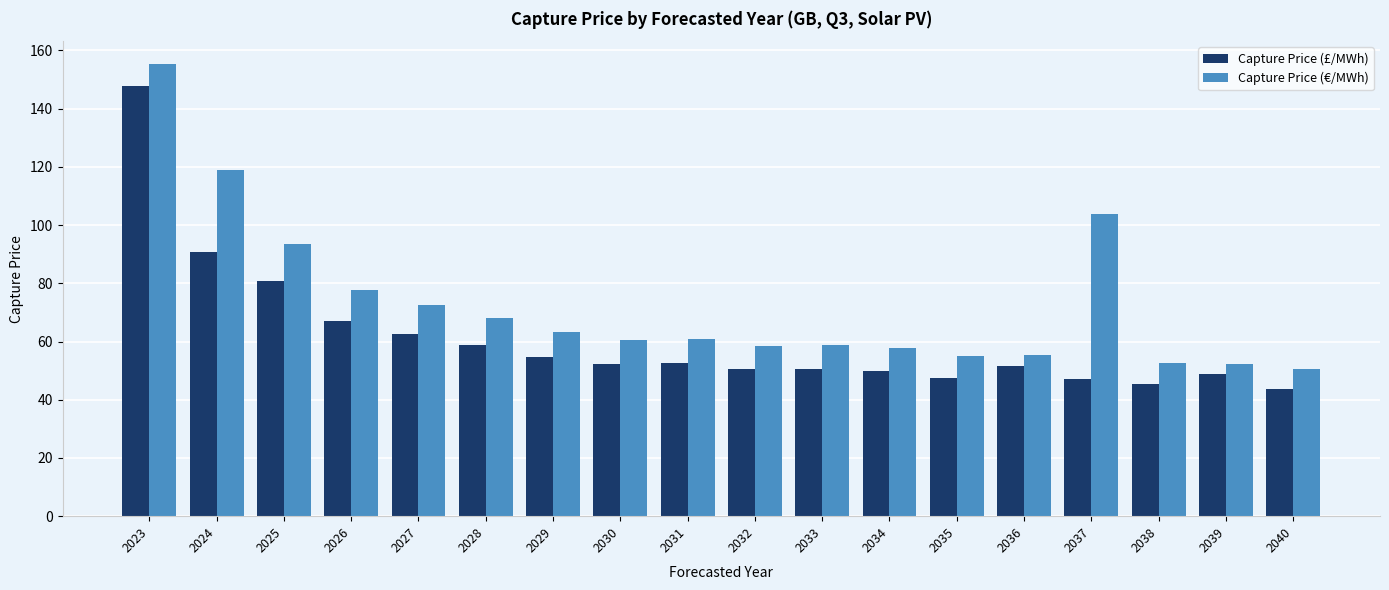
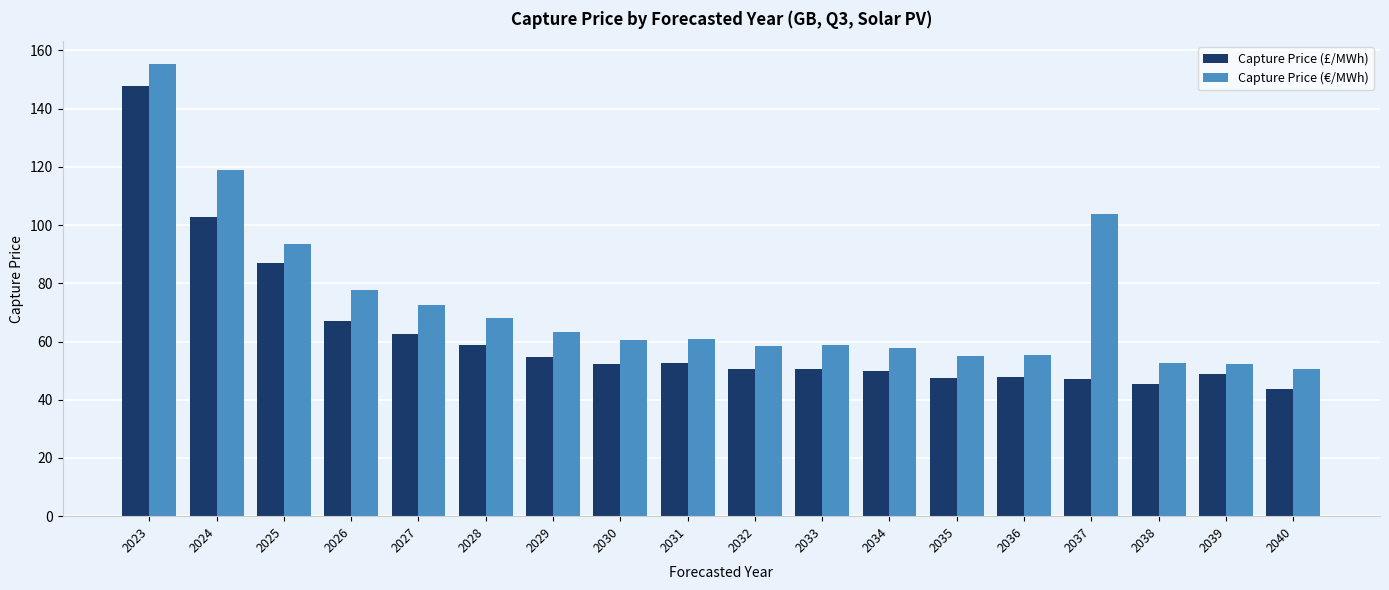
  {
    "Capture Price (£/MWh)": {
      "2023": 148,
-     "2024": 91,
-     "2025": 81,
+     "2024": 103,
+     "2025": 87,
      "2026": 67,
      "2027": 63,
      "2028": 59,
      "2029": 55,
      "2030": 52,
      "2031": 52,
      "2032": 51,
      "2033": 51,
      "2034": 50,
      "2035": 48,
-     "2036": 51,
+     "2036": 48,
      "2037": 47,
      "2038": 45,
      "2039": 49,
      "2040": 44
    },
    "Capture Price (€/MWh)": {
      "2023": 155,
      "2024": 119,
      "2025": 94,
      "2026": 78,
      "2027": 73,
      "2028": 68,
      "2029": 63,
      "2030": 60,
      "2031": 61,
      "2032": 59,
      "2033": 59,
      "2034": 58,
      "2035": 55,
      "2036": 55,
      "2037": 104,
      "2038": 53,
      "2039": 52,
      "2040": 51
    }
  }
